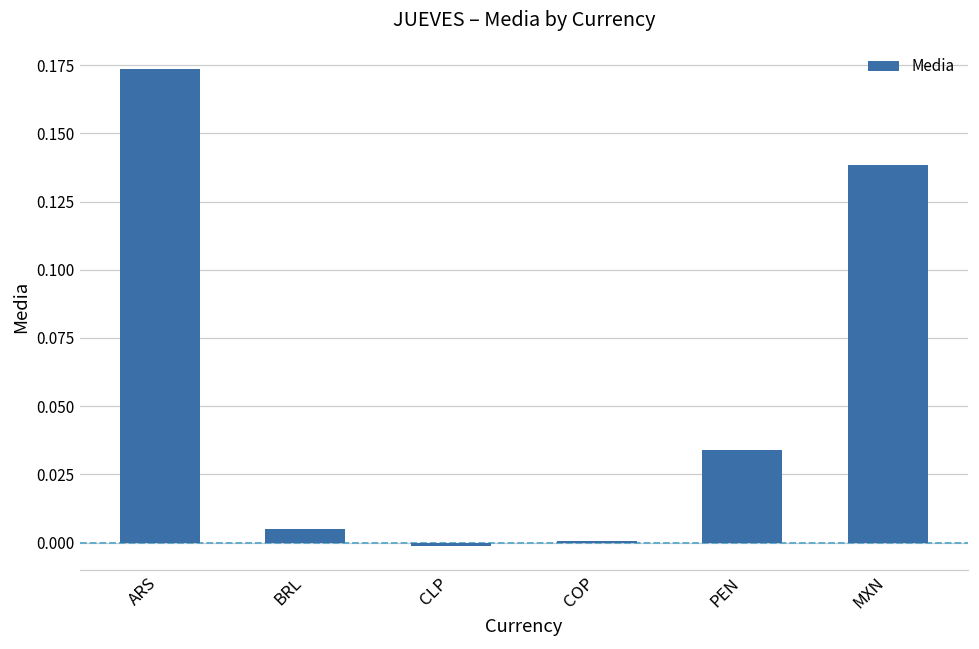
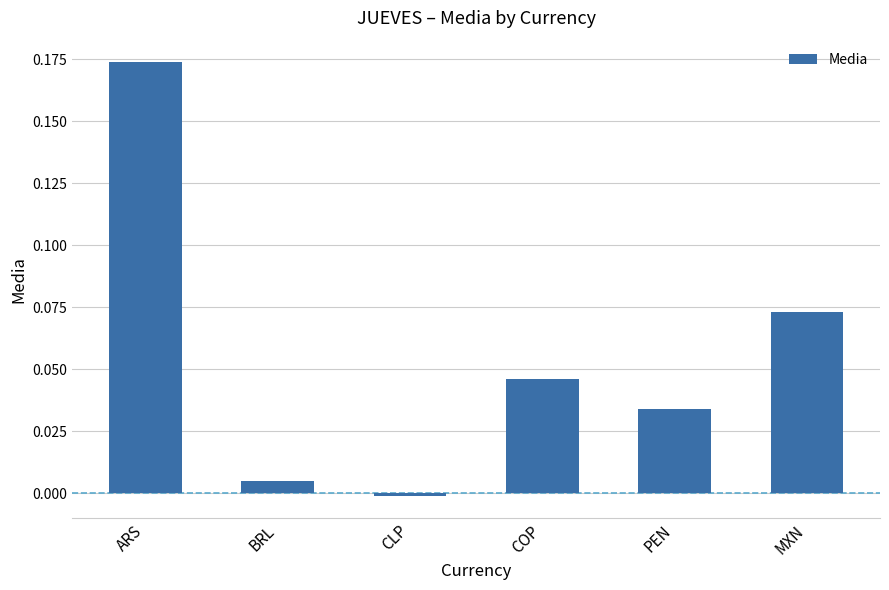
  {
    "ARS": 0.174,
    "BRL": 0.005,
    "CLP": -0.001,
-   "COP": 0.000,
+   "COP": 0.046,
    "PEN": 0.034,
-   "MXN": 0.138
+   "MXN": 0.073
  }
